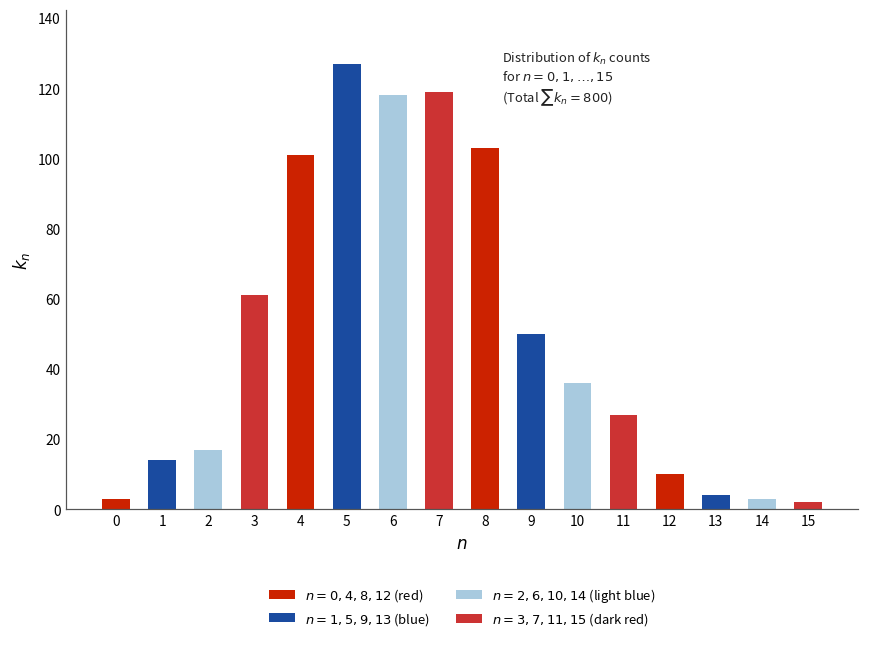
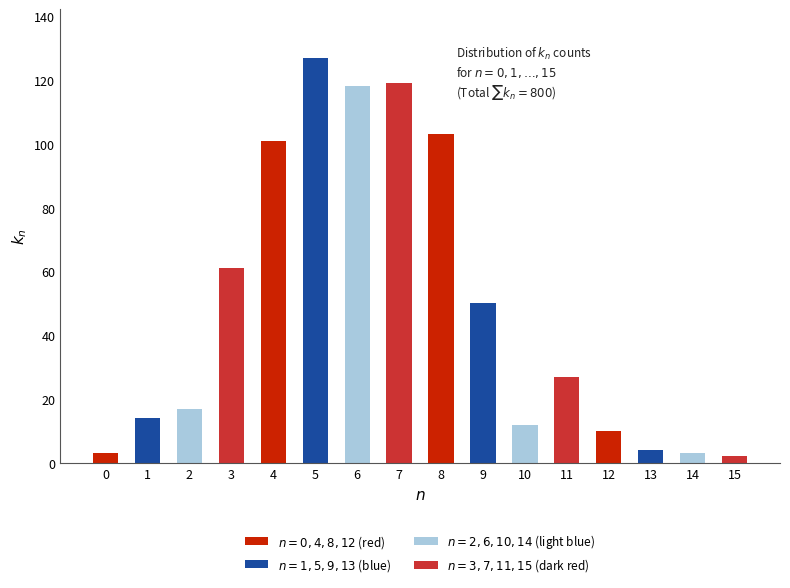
  {
    "0": 3,
    "1": 14,
    "2": 17,
    "3": 61,
    "4": 101,
    "5": 127,
    "6": 118,
    "7": 119,
    "8": 103,
    "9": 50,
-   "10": 36,
+   "10": 12,
    "11": 27,
    "12": 10,
    "13": 4,
    "14": 3,
    "15": 2
  }
